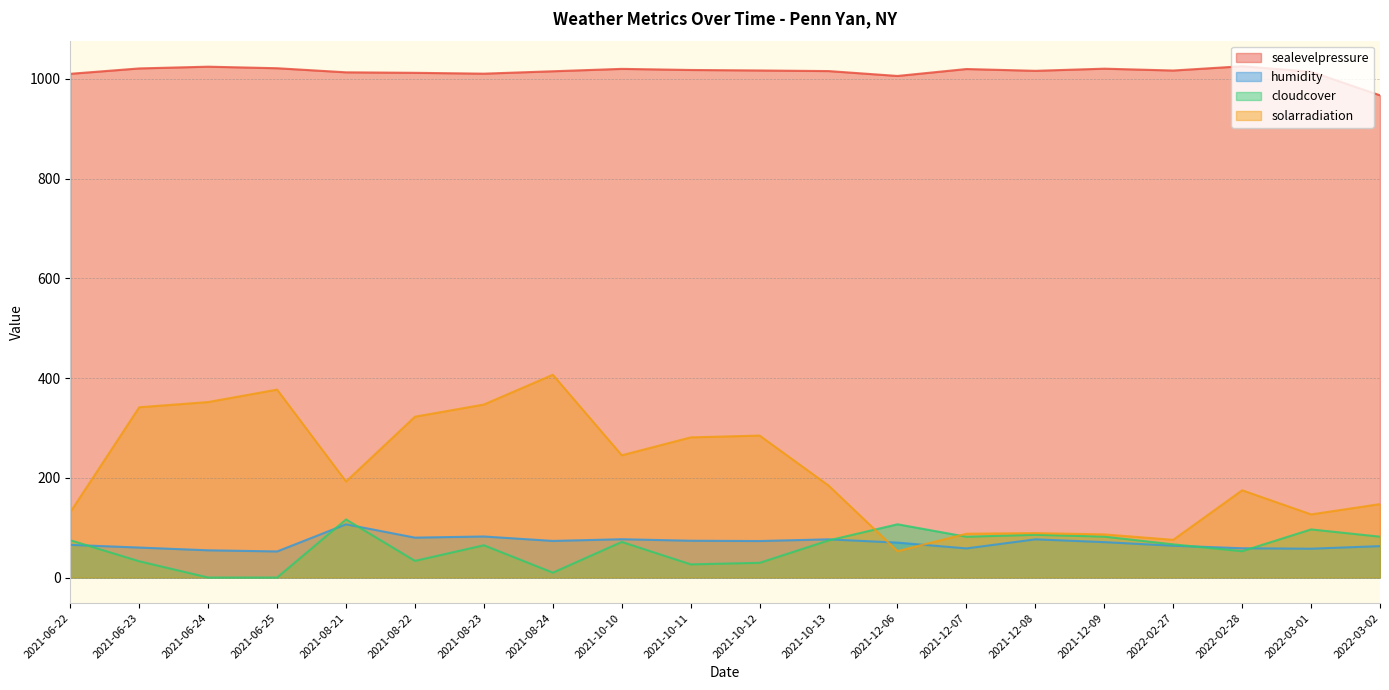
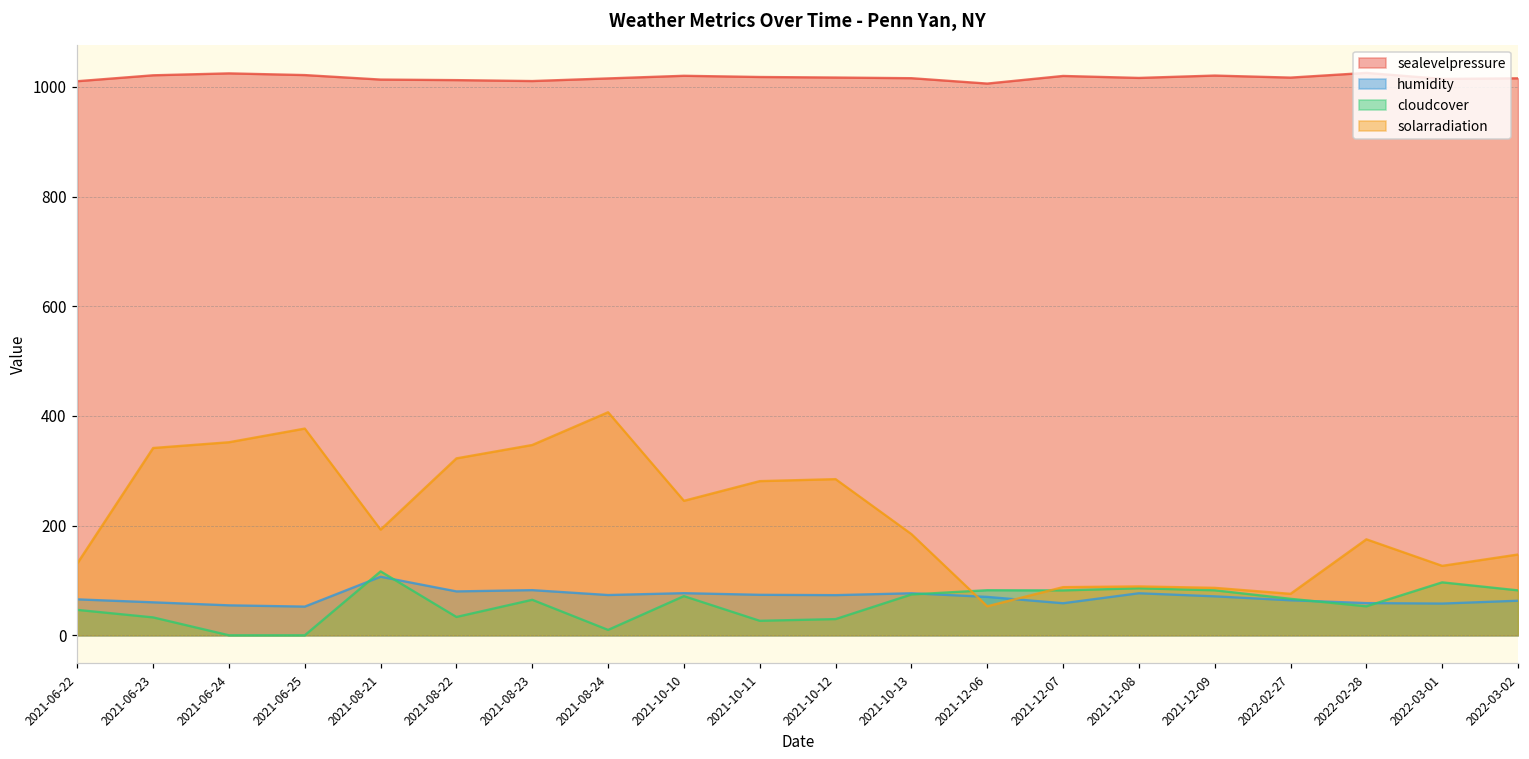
  {
    "sealevelpressure": {
      "2021-06-22": 1010,
      "2021-06-23": 1020,
      "2021-06-24": 1020,
      "2021-06-25": 1020,
      "2021-08-21": 1010,
      "2021-08-22": 1010,
      "2021-08-23": 1010,
      "2021-08-24": 1020,
      "2021-10-10": 1020,
      "2021-10-11": 1020,
      "2021-10-12": 1020,
      "2021-10-13": 1020,
      "2021-12-06": 1010,
      "2021-12-07": 1020,
      "2021-12-08": 1020,
      "2021-12-09": 1020,
      "2022-02-27": 1020,
-     "2022-03-02": 970
+     "2022-03-02": 1020
    },
    "humidity": {
      "2021-06-22": 70,
      "2021-06-23": 60,
      "2021-06-24": 50,
      "2021-06-25": 50,
      "2021-08-21": 110,
      "2021-08-22": 80,
      "2021-08-23": 80,
      "2021-08-24": 70,
      "2021-10-10": 80,
      "2021-10-11": 70,
      "2021-10-12": 70,
      "2021-12-06": 70,
      "2021-12-07": 60,
      "2021-12-08": 80,
      "2021-12-09": 70,
      "2022-02-28": 60,
      "2022-03-01": 60,
      "2022-03-02": 60
    },
    "cloudcover": {
-     "2021-06-22": 70,
+     "2021-06-22": 50,
      "2021-06-23": 30,
      "2021-06-24": 0,
      "2021-06-25": 0,
      "2021-08-21": 120,
      "2021-08-22": 30,
      "2021-08-23": 60,
      "2021-08-24": 10,
      "2021-10-10": 70,
      "2021-10-11": 30,
      "2021-10-12": 30,
-     "2021-12-06": 110,
+     "2021-12-06": 80,
      "2021-12-07": 80,
      "2022-02-28": 50,
      "2022-03-01": 100,
      "2022-03-02": 80
    },
    "solarradiation": {
      "2021-06-22": 130,
      "2021-06-23": 340,
      "2021-06-24": 350,
      "2021-06-25": 380,
      "2021-08-21": 190,
      "2021-08-22": 320,
      "2021-08-23": 350,
      "2021-08-24": 410,
      "2021-10-10": 250,
      "2021-10-11": 280,
      "2021-10-12": 280,
      "2021-10-13": 180,
      "2021-12-06": 50,
      "2021-12-07": 90,
      "2022-02-27": 80,
      "2022-02-28": 180,
      "2022-03-01": 130,
      "2022-03-02": 150
    }
  }
